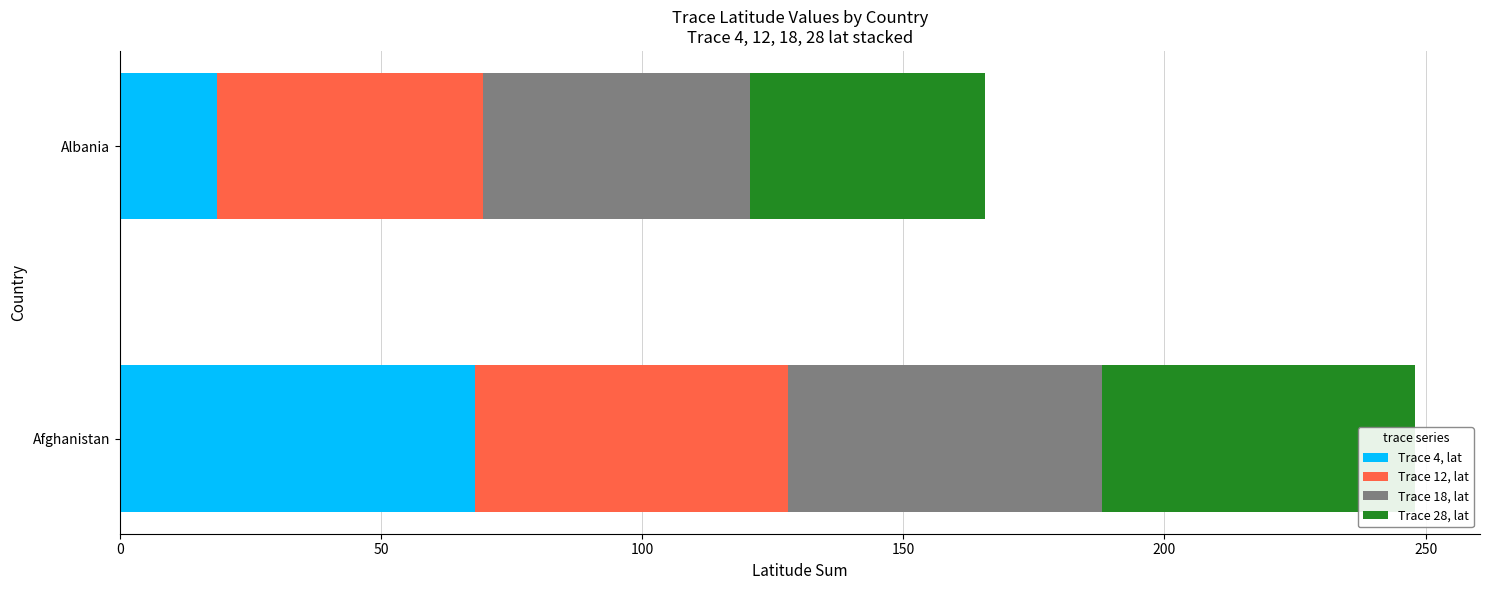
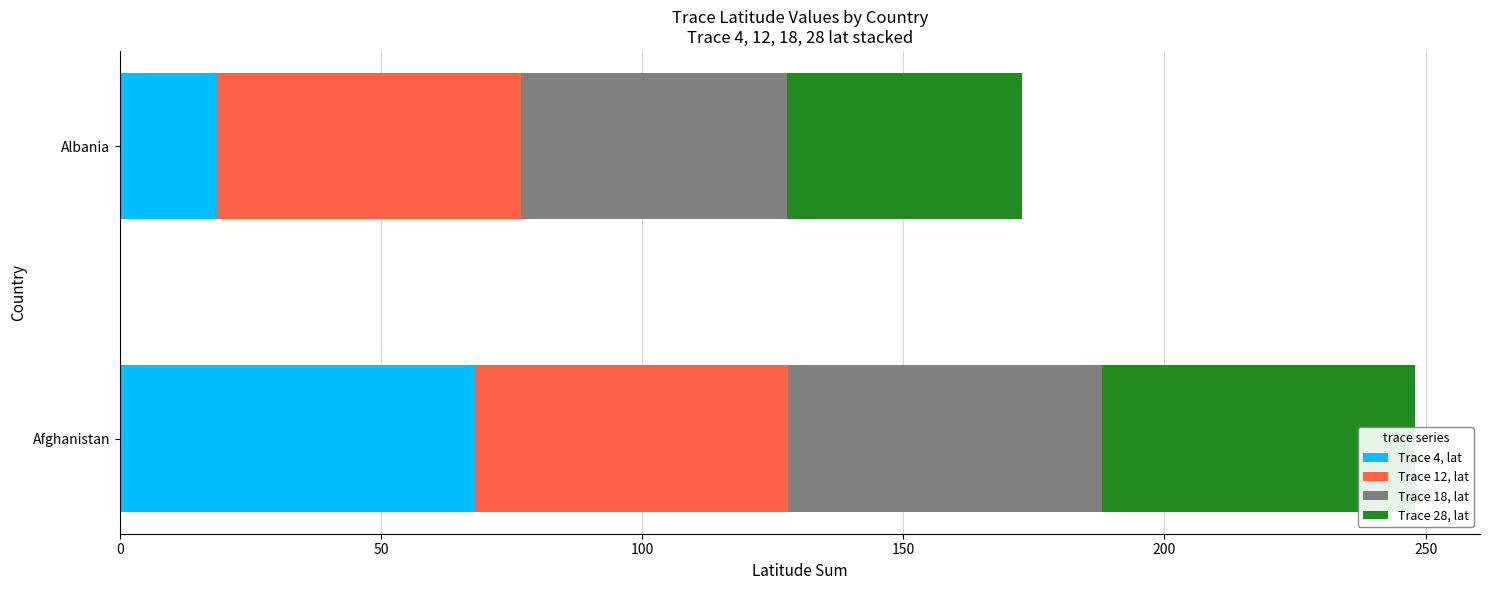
  {
    "Trace 4, lat": {
      "Albania": 19,
      "Afghanistan": 68
    },
    "Trace 12, lat": {
-     "Albania": 51,
+     "Albania": 58,
      "Afghanistan": 60
    },
    "Trace 18, lat": {
      "Albania": 51,
      "Afghanistan": 60
    },
    "Trace 28, lat": {
      "Albania": 45
    }
  }
